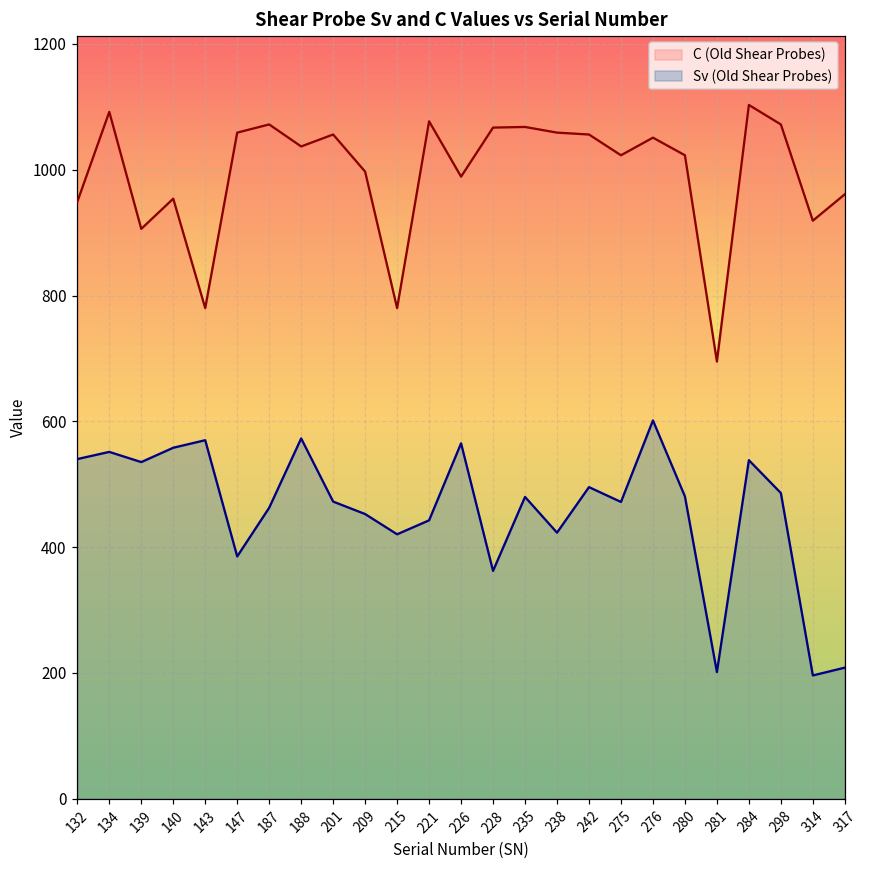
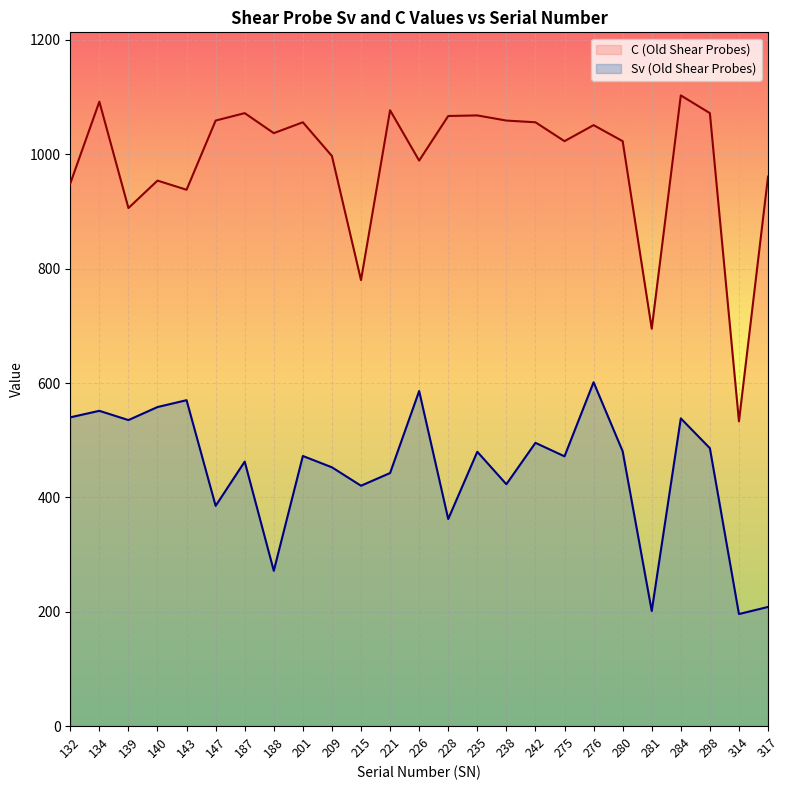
  {
    "C (Old Shear Probes)": {
      "132": 950,
      "134": 1090,
      "139": 910,
      "140": 950,
-     "143": 780,
+     "143": 940,
      "147": 1060,
      "187": 1070,
      "188": 1040,
      "201": 1060,
      "209": 1000,
      "215": 780,
      "221": 1080,
      "226": 990,
      "228": 1070,
      "235": 1070,
      "238": 1060,
      "242": 1060,
      "275": 1020,
      "276": 1050,
      "280": 1020,
      "281": 700,
      "284": 1100,
      "298": 1070,
-     "314": 920,
+     "314": 530,
      "317": 960
    },
    "Sv (Old Shear Probes)": {
      "132": 540,
      "134": 550,
      "139": 540,
      "140": 560,
      "143": 570,
      "147": 390,
      "187": 460,
-     "188": 570,
+     "188": 270,
      "201": 470,
      "209": 450,
      "215": 420,
      "221": 440,
-     "226": 570,
+     "226": 590,
      "228": 360,
      "235": 480,
      "238": 420,
      "242": 500,
      "275": 470,
      "276": 600,
      "280": 480,
      "281": 200,
      "284": 540,
      "298": 490,
      "314": 200,
      "317": 210
    }
  }
